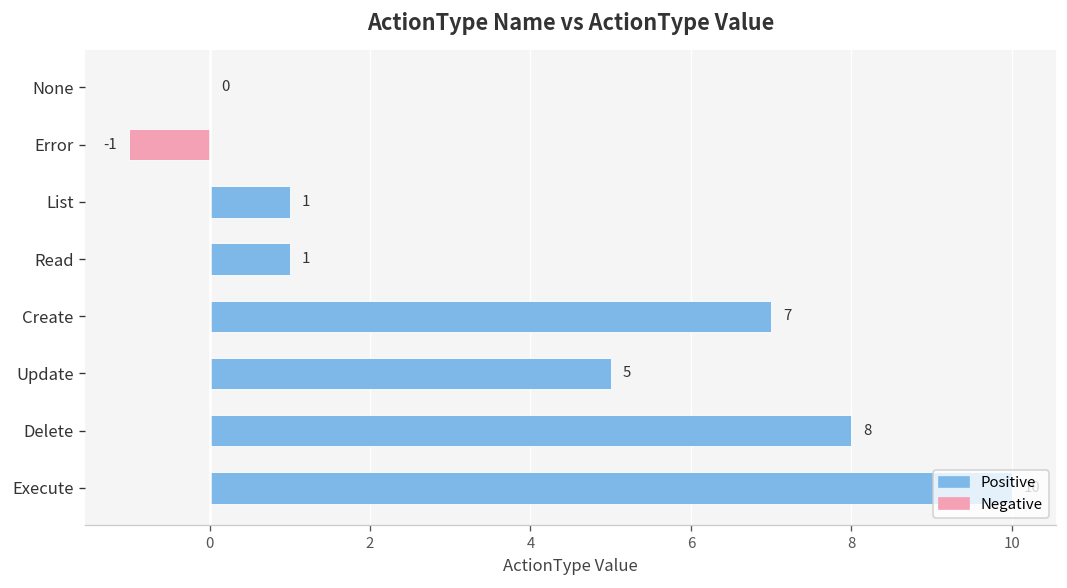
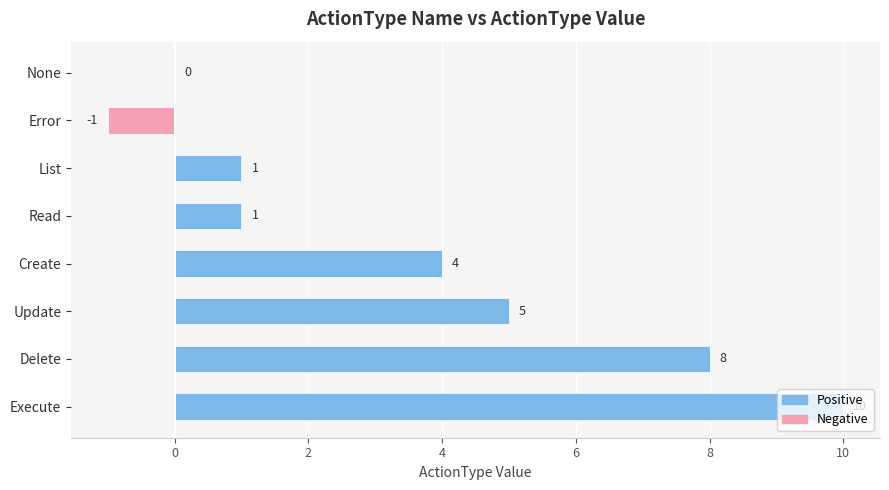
  {
    "None": 0,
    "Error": -1,
    "List": 1,
    "Read": 1,
-   "Create": 7,
+   "Create": 4,
    "Update": 5,
    "Delete": 8
  }
